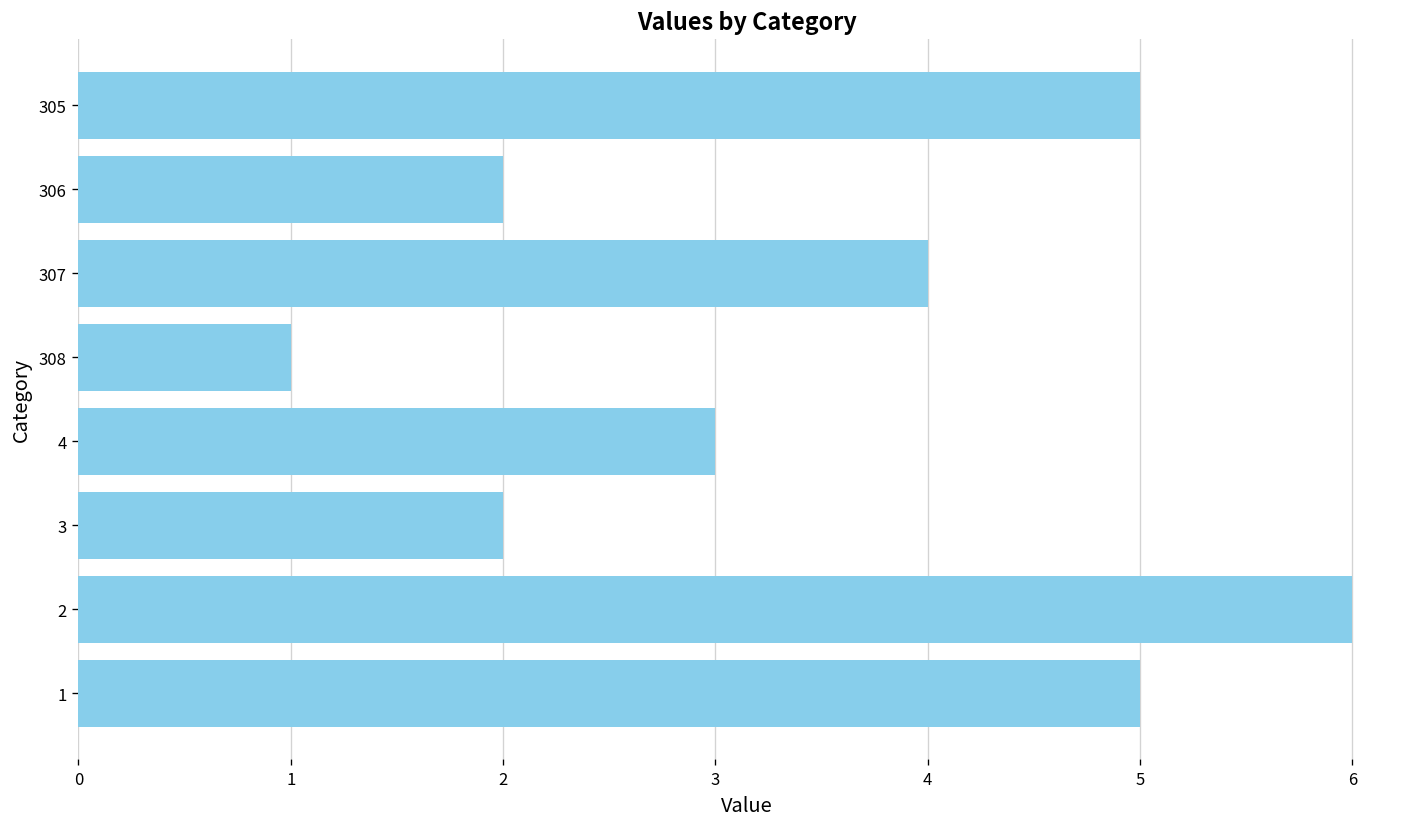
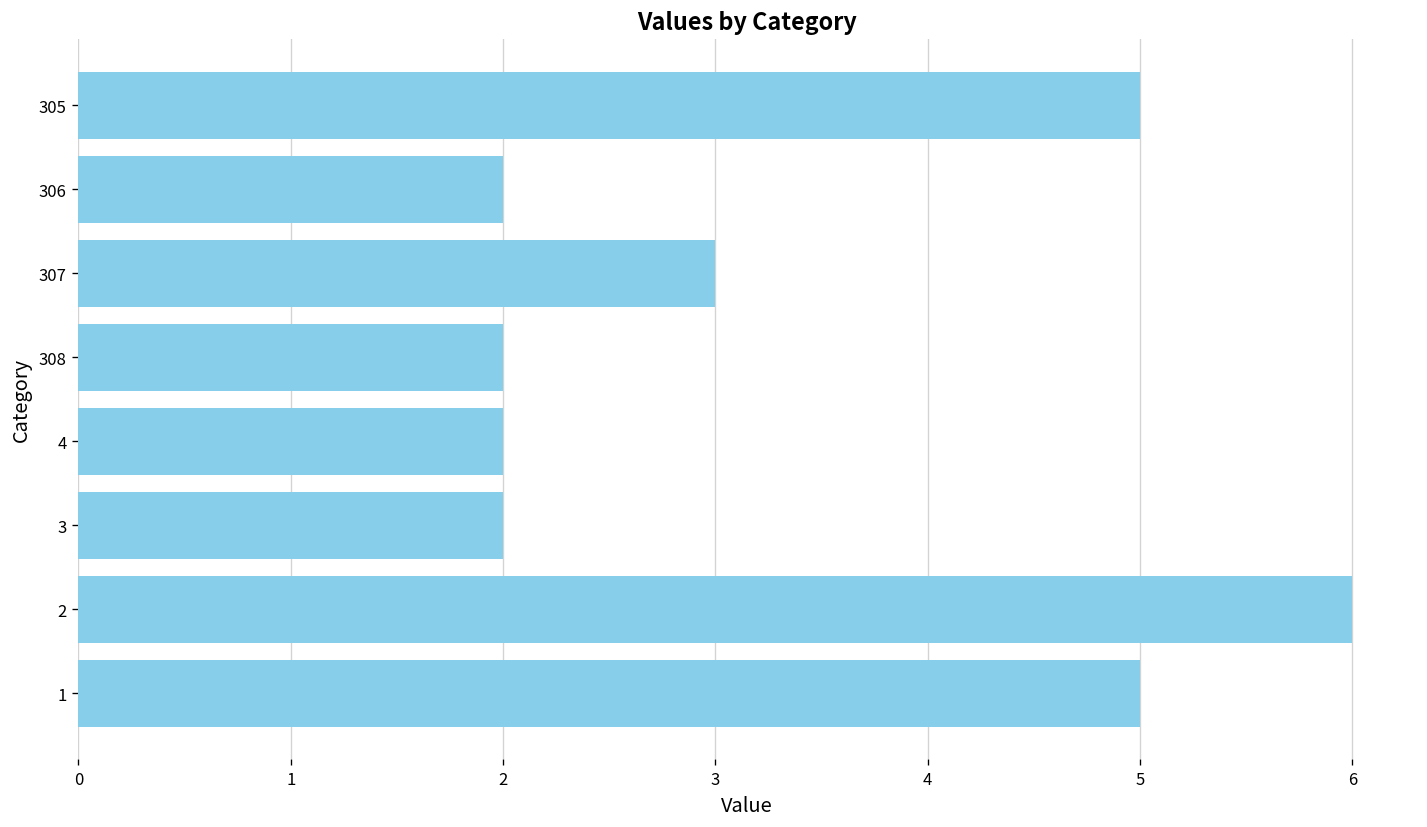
  {
    "305": 5,
    "306": 2,
-   "307": 4,
-   "308": 1,
-   "4": 3,
+   "307": 3,
+   "308": 2,
+   "4": 2,
    "3": 2,
    "2": 6,
    "1": 5
  }
